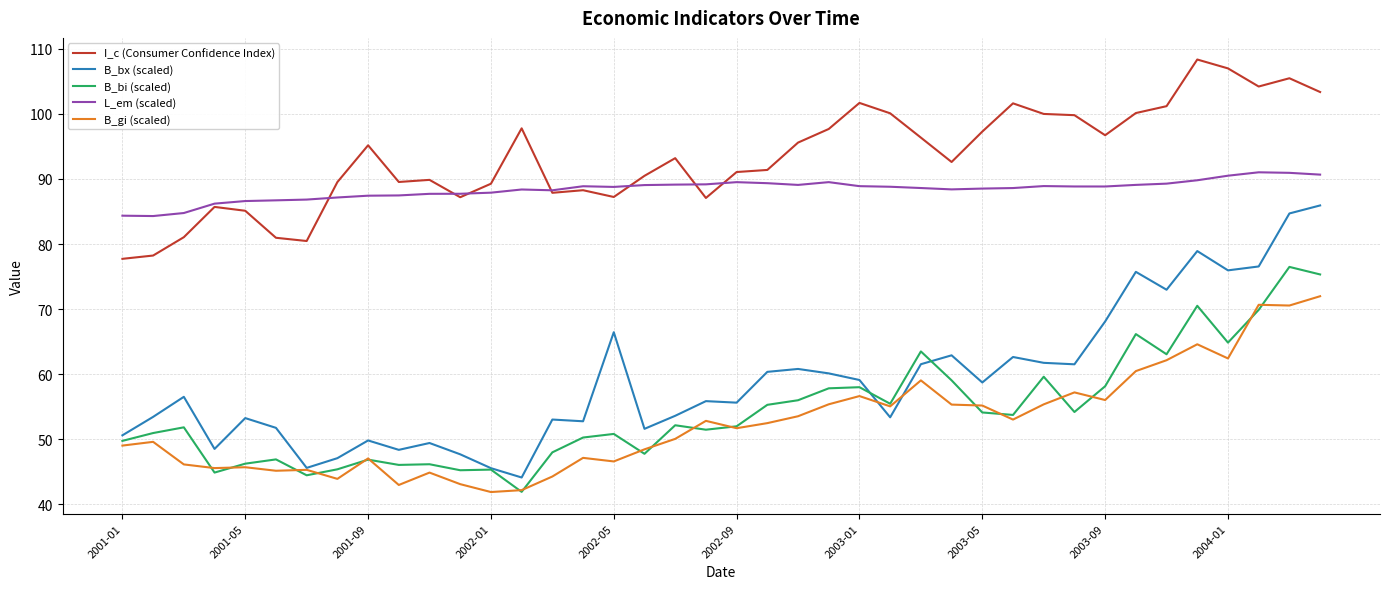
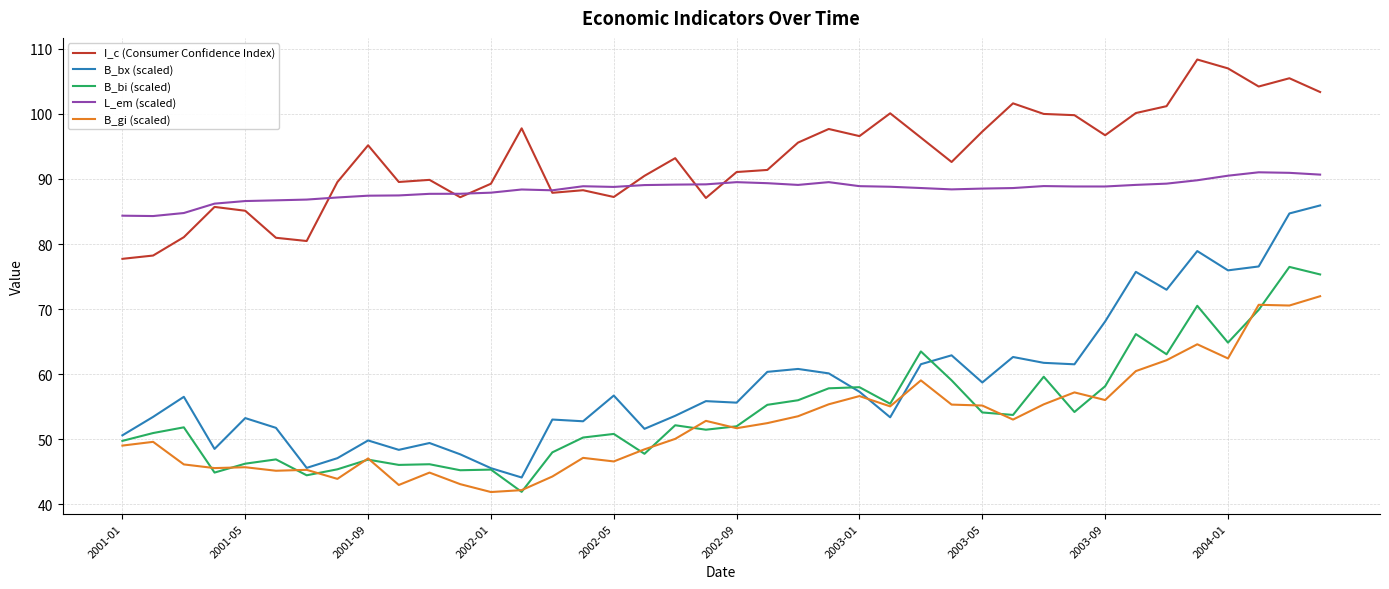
  {
    "I_c (Consumer Confidence Index)": {
      "2001-01": 78,
      "2001-05": 85,
      "2001-09": 95,
      "2002-01": 89,
      "2002-05": 87,
      "2002-09": 91,
-     "2003-01": 102,
+     "2003-01": 97,
      "2003-05": 97,
      "2003-09": 97,
      "2004-01": 107
    },
    "B_bx (scaled)": {
      "2001-01": 51,
      "2001-05": 53,
      "2001-09": 50,
-     "2002-05": 66,
+     "2002-05": 57,
      "2002-09": 56,
-     "2003-01": 59,
+     "2003-01": 57,
      "2003-05": 59,
      "2003-09": 68,
      "2004-01": 76
    },
    "B_bi (scaled)": {
      "2001-01": 50,
      "2001-05": 46,
      "2002-05": 51,
      "2003-01": 58,
      "2003-05": 54,
      "2003-09": 58,
      "2004-01": 65
    },
    "L_em (scaled)": {
      "2001-01": 84,
      "2001-05": 87,
      "2001-09": 87,
      "2002-01": 88,
      "2002-05": 89,
      "2002-09": 90,
      "2003-01": 89,
      "2003-05": 89,
      "2003-09": 89,
      "2004-01": 91
    },
    "B_gi (scaled)": {
      "2001-01": 49,
      "2001-05": 46,
      "2002-01": 42,
      "2002-05": 47,
      "2003-01": 57,
      "2003-05": 55,
      "2003-09": 56,
      "2004-01": 62
    }
  }
